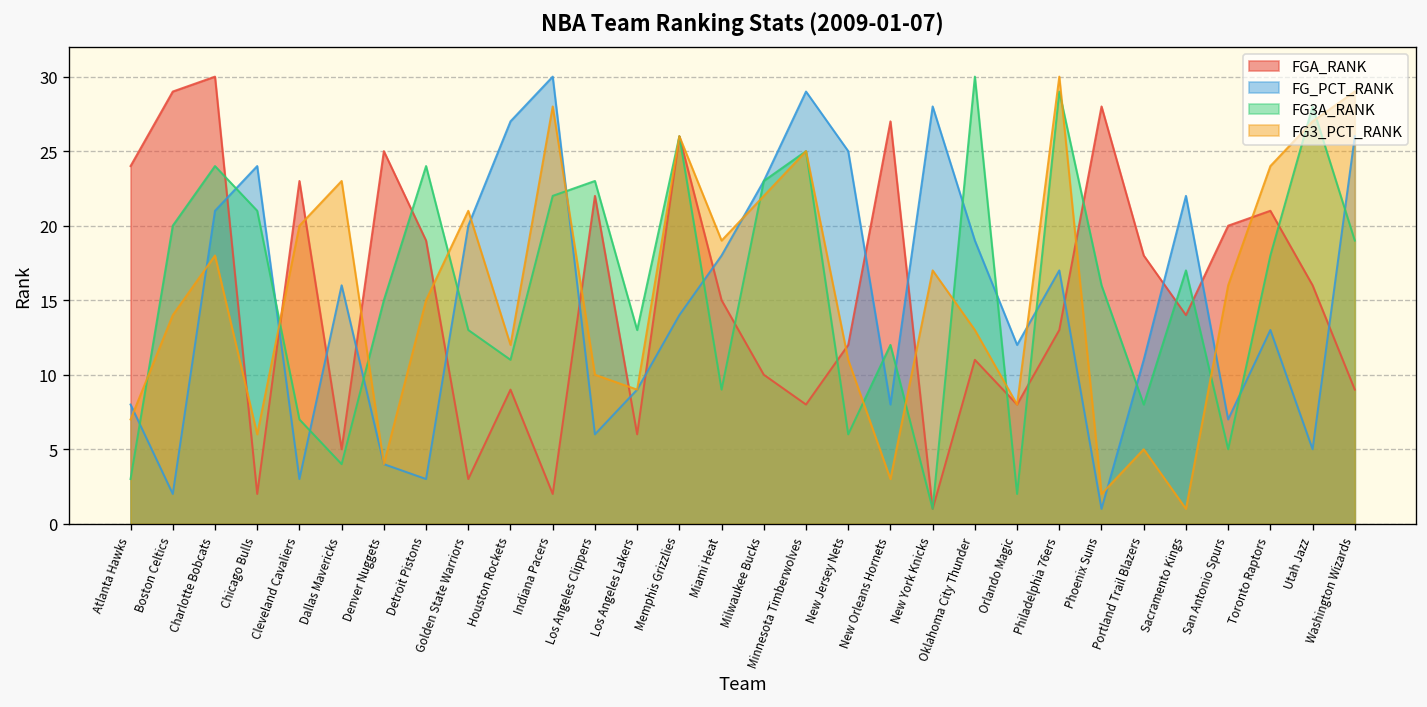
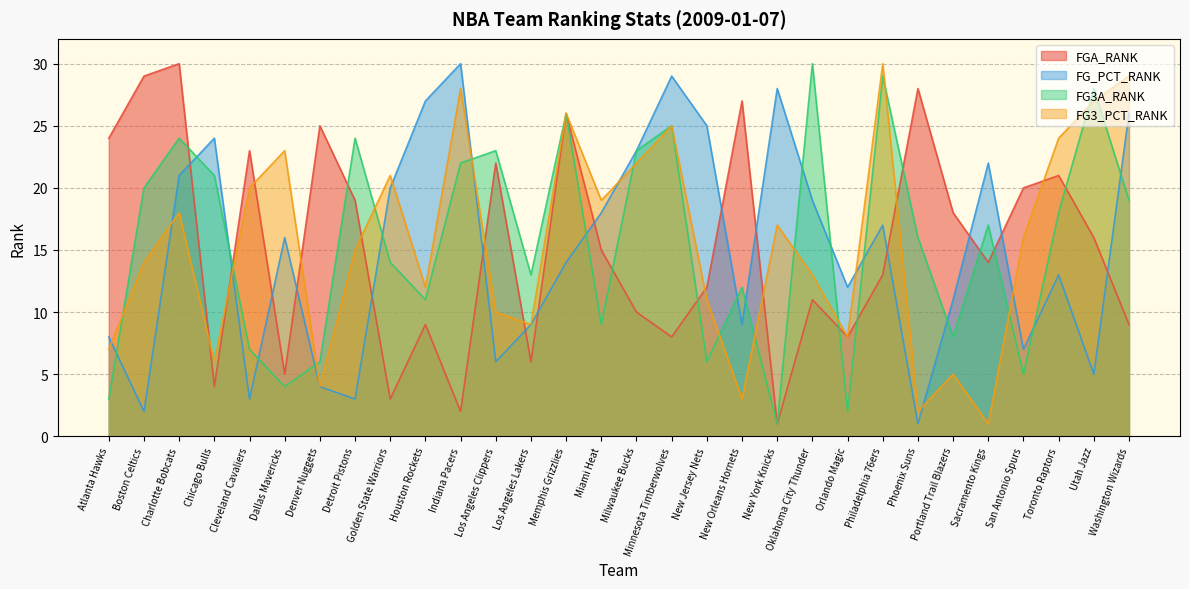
  {
    "FGA_RANK": {
      "Atlanta Hawks": 24,
      "Boston Celtics": 29,
      "Charlotte Bobcats": 30,
-     "Chicago Bulls": 2,
+     "Chicago Bulls": 4,
      "Cleveland Cavaliers": 23,
      "Dallas Mavericks": 5,
      "Denver Nuggets": 25,
      "Detroit Pistons": 19,
      "Golden State Warriors": 3,
      "Houston Rockets": 9,
      "Indiana Pacers": 2,
      "Los Angeles Clippers": 22,
      "Los Angeles Lakers": 6,
      "Miami Heat": 15,
      "Milwaukee Bucks": 10,
      "Minnesota Timberwolves": 8,
      "New Jersey Nets": 12,
      "New Orleans Hornets": 27,
      "Oklahoma City Thunder": 11,
      "Philadelphia 76ers": 13,
      "Phoenix Suns": 28,
      "Portland Trail Blazers": 18,
      "Sacramento Kings": 14,
      "San Antonio Spurs": 20,
      "Toronto Raptors": 21,
      "Utah Jazz": 16,
      "Washington Wizards": 9
    },
    "FG_PCT_RANK": {
      "Atlanta Hawks": 8,
      "Boston Celtics": 2,
      "Charlotte Bobcats": 21,
      "Chicago Bulls": 24,
      "Cleveland Cavaliers": 3,
      "Dallas Mavericks": 16,
      "Detroit Pistons": 3,
      "Golden State Warriors": 20,
      "Houston Rockets": 27,
      "Indiana Pacers": 30,
      "Los Angeles Clippers": 6,
      "Memphis Grizzlies": 14,
      "Miami Heat": 18,
      "Minnesota Timberwolves": 29,
      "New Jersey Nets": 25,
-     "New Orleans Hornets": 8,
+     "New Orleans Hornets": 9,
      "New York Knicks": 28,
      "Oklahoma City Thunder": 19,
      "Orlando Magic": 12,
      "Philadelphia 76ers": 17,
      "Phoenix Suns": 1,
      "Portland Trail Blazers": 11,
      "Sacramento Kings": 22,
      "San Antonio Spurs": 7,
      "Toronto Raptors": 13,
      "Utah Jazz": 5
    },
    "FG3A_RANK": {
      "Atlanta Hawks": 3,
      "Boston Celtics": 20,
      "Charlotte Bobcats": 24,
      "Chicago Bulls": 21,
      "Cleveland Cavaliers": 7,
      "Dallas Mavericks": 4,
-     "Denver Nuggets": 15,
+     "Denver Nuggets": 6,
      "Detroit Pistons": 24,
-     "Golden State Warriors": 13,
+     "Golden State Warriors": 14,
      "Houston Rockets": 11,
      "Indiana Pacers": 22,
      "Los Angeles Clippers": 23,
      "Los Angeles Lakers": 13,
      "Miami Heat": 9,
      "New Jersey Nets": 6,
      "New Orleans Hornets": 12,
      "Oklahoma City Thunder": 30,
      "Orlando Magic": 2,
      "Philadelphia 76ers": 29,
      "Phoenix Suns": 16,
      "Portland Trail Blazers": 8,
      "Sacramento Kings": 17,
      "San Antonio Spurs": 5,
      "Toronto Raptors": 18,
      "Washington Wizards": 19
    },
    "FG3_PCT_RANK": {
      "Atlanta Hawks": 7,
      "Boston Celtics": 14,
      "Charlotte Bobcats": 18,
      "Chicago Bulls": 6,
      "Cleveland Cavaliers": 20,
      "Dallas Mavericks": 23,
      "Detroit Pistons": 15,
      "Golden State Warriors": 21,
      "Houston Rockets": 12,
      "Indiana Pacers": 28,
      "Los Angeles Clippers": 10,
      "Miami Heat": 19,
      "Milwaukee Bucks": 22,
      "New Jersey Nets": 11,
      "New Orleans Hornets": 3,
      "New York Knicks": 17,
      "Oklahoma City Thunder": 13,
      "Philadelphia 76ers": 30,
      "Phoenix Suns": 2,
      "Portland Trail Blazers": 5,
      "Sacramento Kings": 1,
      "San Antonio Spurs": 16,
      "Toronto Raptors": 24
    }
  }
